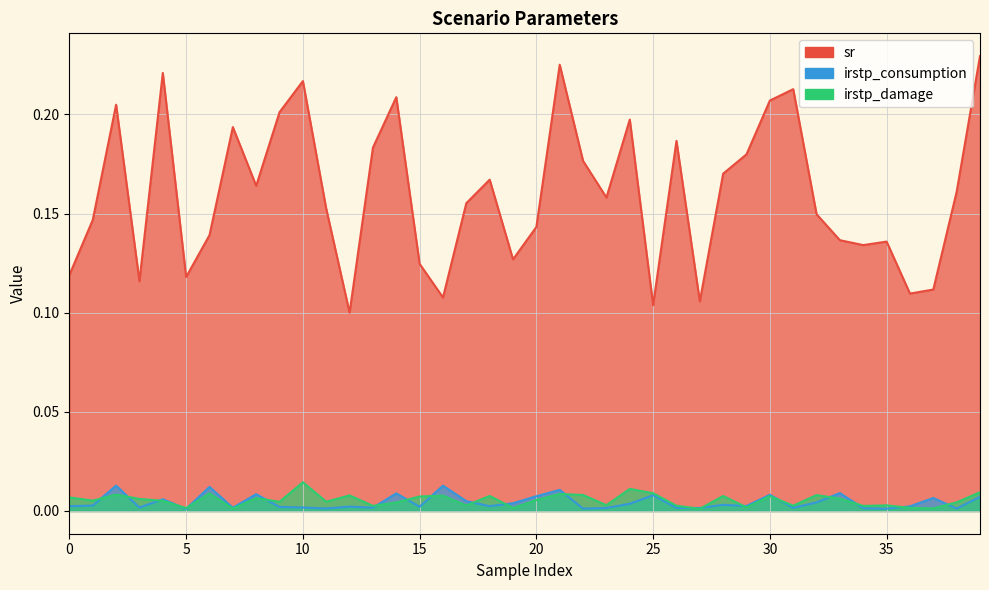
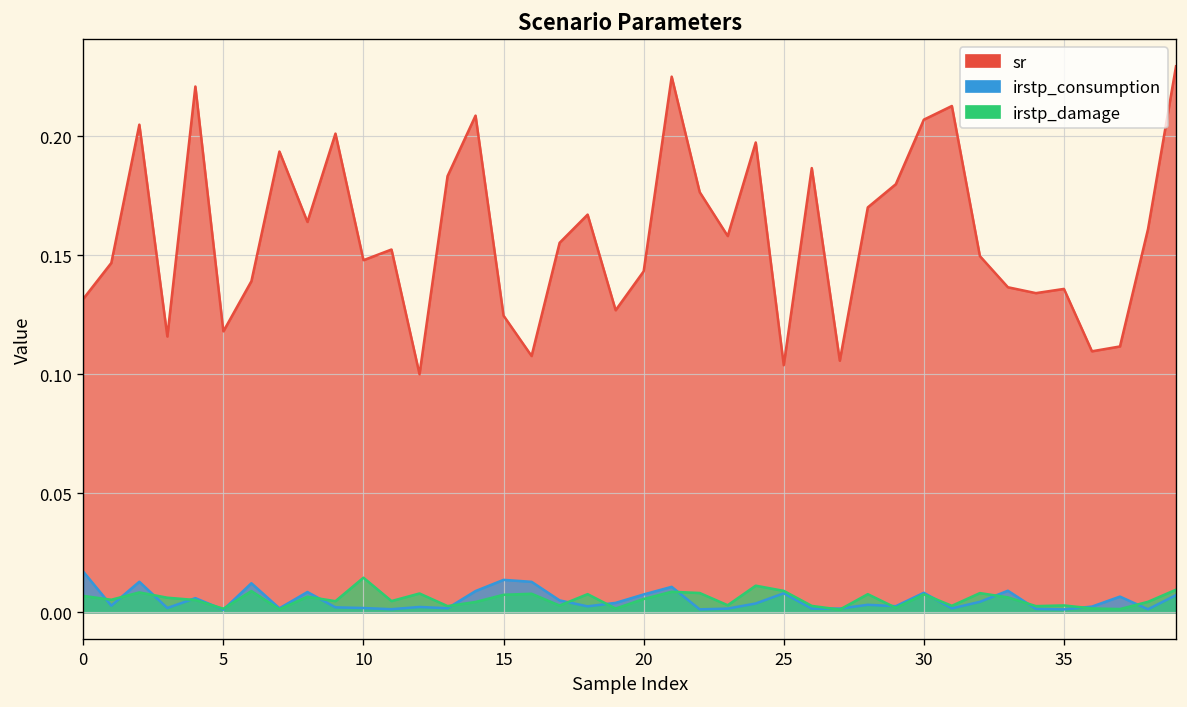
  {
    "sr": {
-     "0": 0.119,
+     "0": 0.132,
      "5": 0.118,
-     "10": 0.217,
+     "10": 0.148,
      "15": 0.125,
      "20": 0.143,
      "25": 0.104,
      "30": 0.207,
      "35": 0.136
    },
    "irstp_consumption": {
-     "0": 0.002,
+     "0": 0.017,
      "10": 0.002,
-     "15": 0.002,
+     "15": 0.014,
      "20": 0.007,
      "35": 0.001
    },
    "irstp_damage": {
      "0": 0.007,
      "10": 0.014,
      "15": 0.007,
      "20": 0.006,
      "35": 0.003
    }
  }
